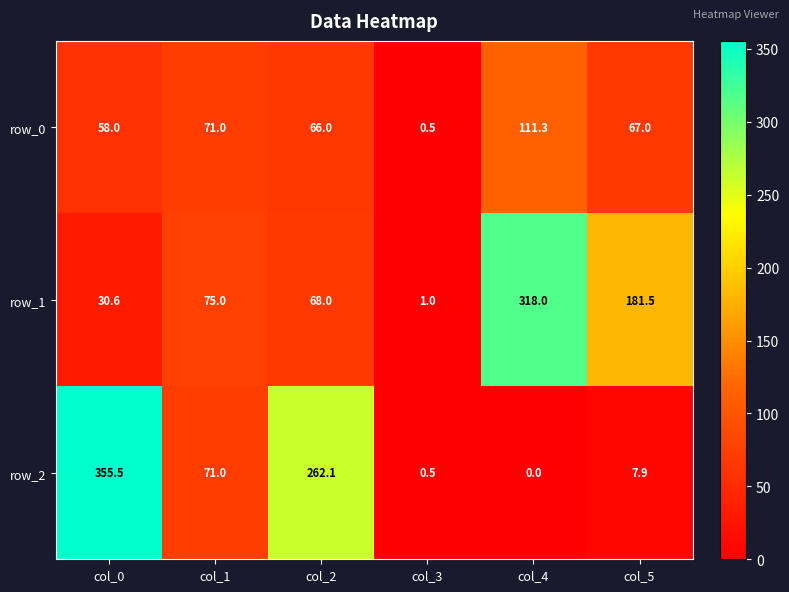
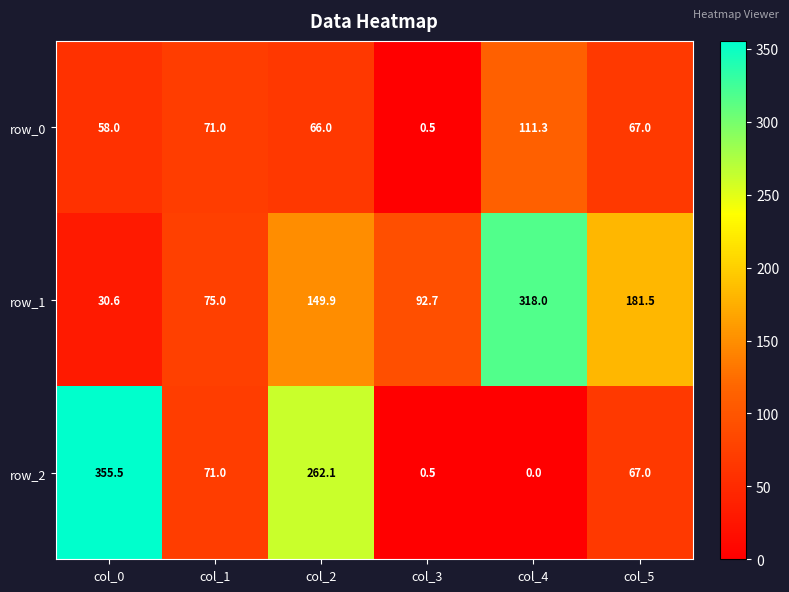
  {
    "row_0": {
      "col_0": 58.0,
      "col_1": 71.0,
      "col_2": 66.0,
      "col_3": 0.5,
      "col_4": 111.3,
      "col_5": 67.0
    },
    "row_1": {
      "col_0": 30.6,
      "col_1": 75.0,
-     "col_2": 68.0,
-     "col_3": 1.0,
+     "col_2": 149.9,
+     "col_3": 92.7,
      "col_4": 318.0,
      "col_5": 181.5
    },
    "row_2": {
      "col_0": 355.5,
      "col_1": 71.0,
      "col_2": 262.1,
      "col_3": 0.5,
      "col_4": 0.0,
-     "col_5": 7.9
+     "col_5": 67.0
    }
  }
